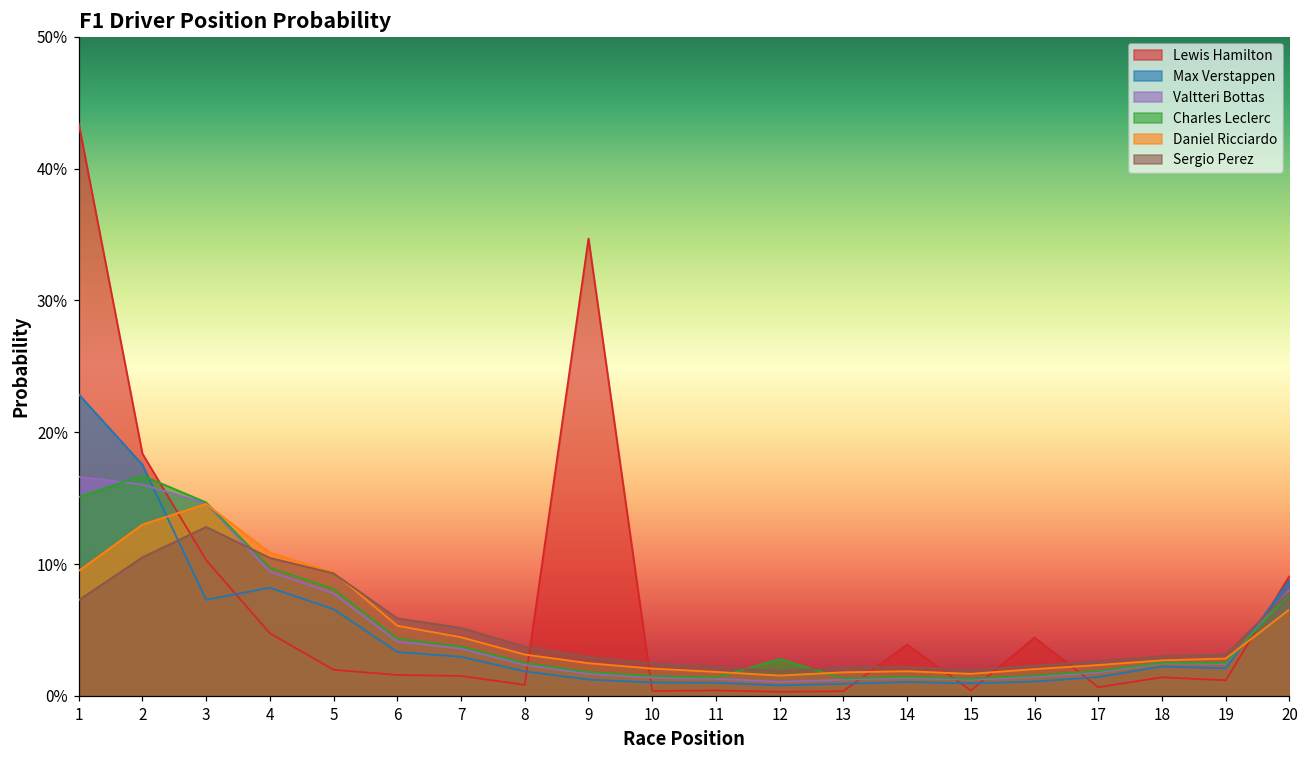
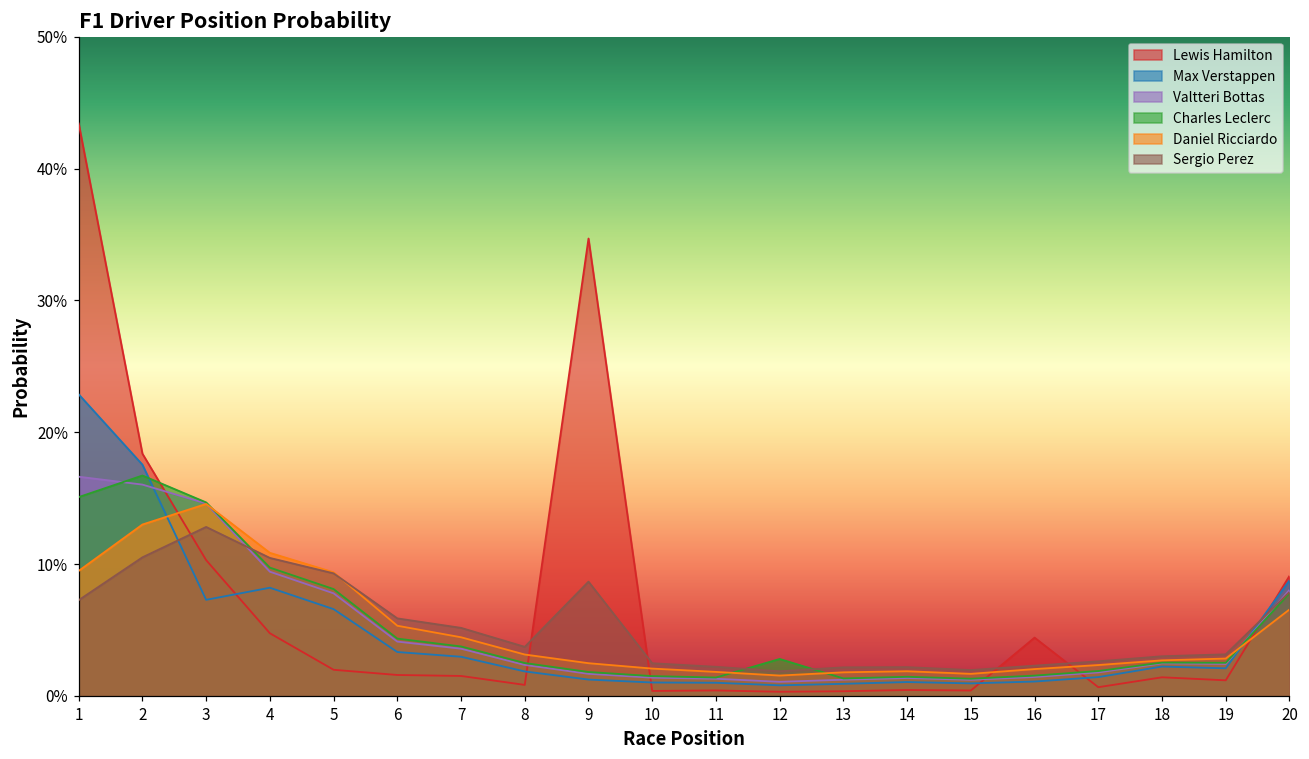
  {
    "Lewis Hamilton": {
      "1": "43.4%",
      "2": "18.4%",
      "3": "10.3%",
      "4": "4.8%",
      "5": "2.0%",
      "6": "1.6%",
      "7": "1.5%",
      "8": "0.8%",
      "9": "34.7%",
      "10": "0.4%",
      "11": "0.4%",
      "12": "0.3%",
      "13": "0.4%",
-     "14": "3.9%",
+     "14": "0.5%",
      "15": "0.4%",
      "16": "4.4%",
      "17": "0.7%",
      "18": "1.4%",
      "19": "1.2%",
      "20": "9.1%"
    },
    "Max Verstappen": {
      "1": "22.9%",
      "2": "17.5%",
      "3": "7.3%",
      "4": "8.2%",
      "5": "6.6%",
      "6": "3.3%",
      "7": "3.0%",
      "8": "1.9%",
      "9": "1.2%",
      "10": "1.0%",
      "11": "1.0%",
      "12": "0.8%",
      "13": "0.9%",
      "14": "1.1%",
      "15": "1.0%",
      "16": "1.1%",
      "17": "1.4%",
      "18": "2.2%",
      "19": "2.1%",
      "20": "8.8%"
    },
    "Valtteri Bottas": {
      "1": "16.6%",
      "2": "16.0%",
      "4": "9.4%",
      "5": "7.8%",
      "6": "4.1%",
      "12": "1.1%"
    },
    "Charles Leclerc": {
      "1": "15.1%",
      "2": "16.7%",
      "4": "9.7%",
      "5": "8.1%",
      "6": "4.4%",
      "12": "2.8%"
    },
    "Daniel Ricciardo": {
      "1": "9.5%",
      "2": "13.0%",
      "4": "10.9%",
      "6": "5.3%",
      "7": "4.5%",
      "8": "3.1%",
      "9": "2.5%",
      "10": "2.1%",
      "11": "1.8%",
      "12": "1.6%",
      "13": "1.8%",
      "14": "1.9%",
      "15": "1.7%",
      "16": "2.0%",
      "17": "2.3%",
      "19": "2.8%",
      "20": "6.6%"
    },
    "Sergio Perez": {
      "1": "7.3%",
      "2": "10.5%",
      "3": "12.8%",
      "4": "10.5%",
      "6": "5.9%",
      "7": "5.2%",
      "8": "3.7%",
-     "9": "3.0%",
+     "9": "8.7%",
      "10": "2.5%",
      "11": "2.2%",
      "12": "1.9%",
      "13": "2.2%",
      "14": "2.2%",
      "15": "2.0%",
      "16": "2.3%",
      "17": "2.6%",
      "18": "3.0%",
      "19": "3.2%"
    }
  }
